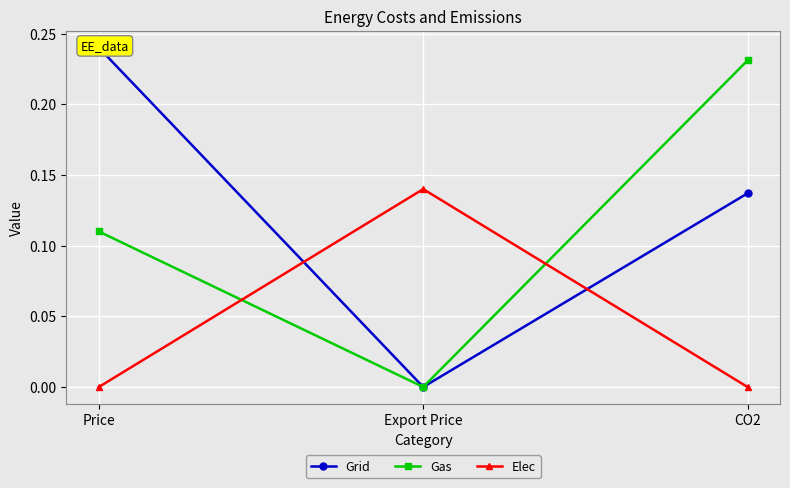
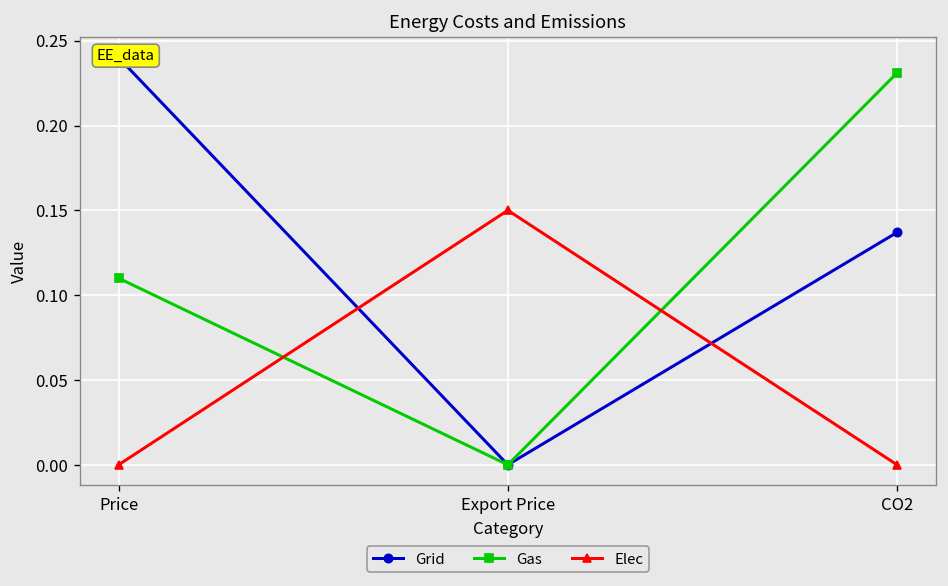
  {
    "Grid": {
      "CO2": 0.137
    },
    "Gas": {
      "Price": 0.11,
      "CO2": 0.23
    },
    "Elec": {
      "Price": 0.00,
-     "Export Price": 0.14,
+     "Export Price": 0.15,
      "CO2": 0.00
    }
  }
